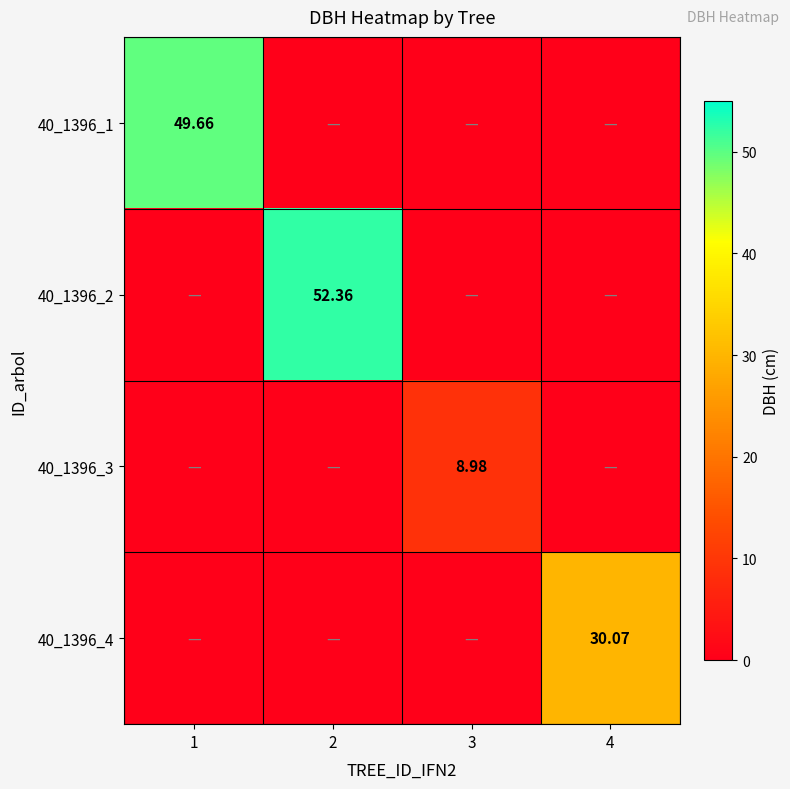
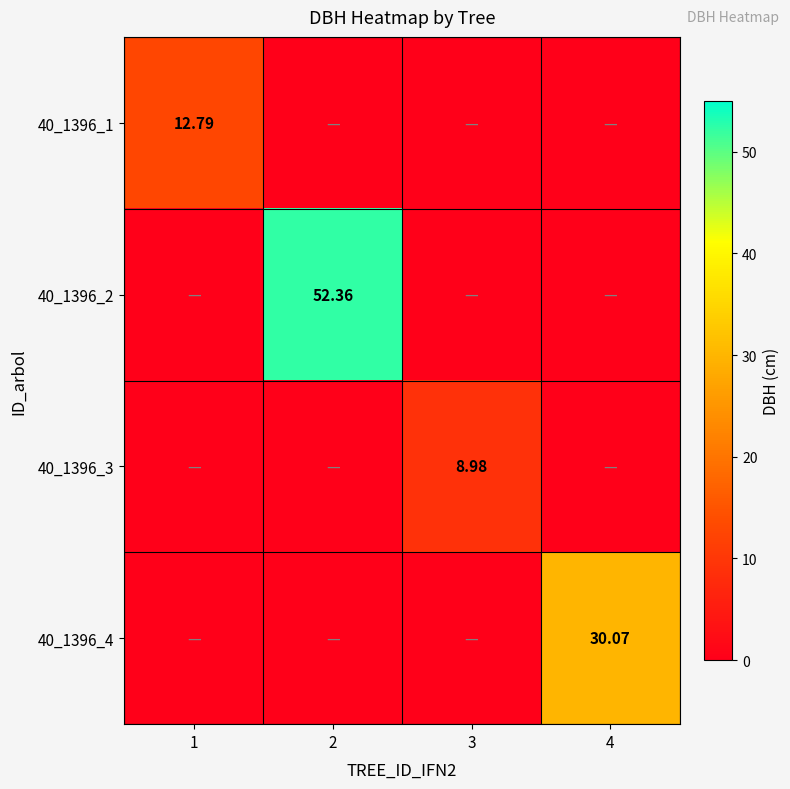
  {
    "40_1396_1": {
-     "1": 49.66
+     "1": 12.79
    },
    "40_1396_2": {
      "2": 52.36
    },
    "40_1396_3": {
      "3": 8.98
    },
    "40_1396_4": {
      "4": 30.07
    }
  }
